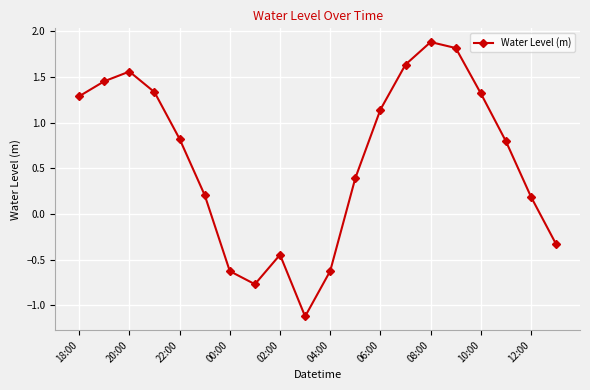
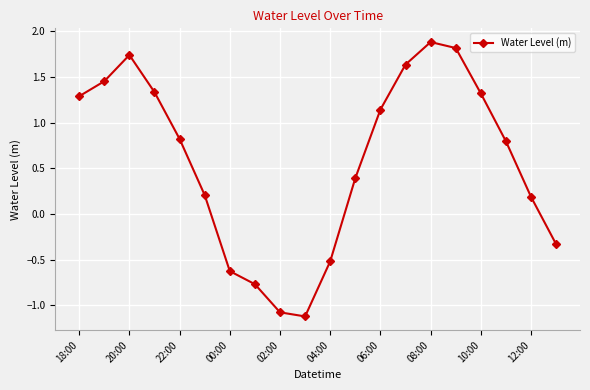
  {
    "18:00": 1.3,
-   "20:00": 1.6,
+   "20:00": 1.7,
    "22:00": 0.8,
    "00:00": -0.6,
-   "02:00": -0.4,
-   "04:00": -0.6,
+   "02:00": -1.1,
+   "04:00": -0.5,
    "06:00": 1.1,
    "08:00": 1.9,
    "10:00": 1.3,
    "12:00": 0.2
  }
